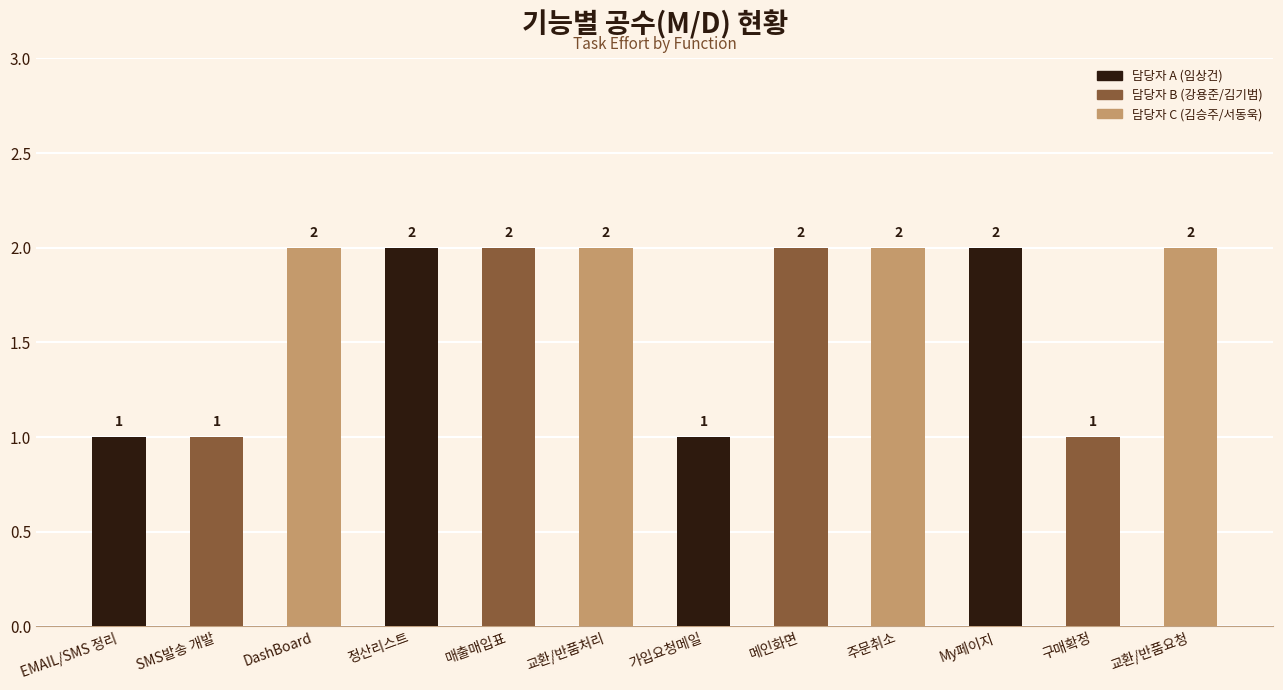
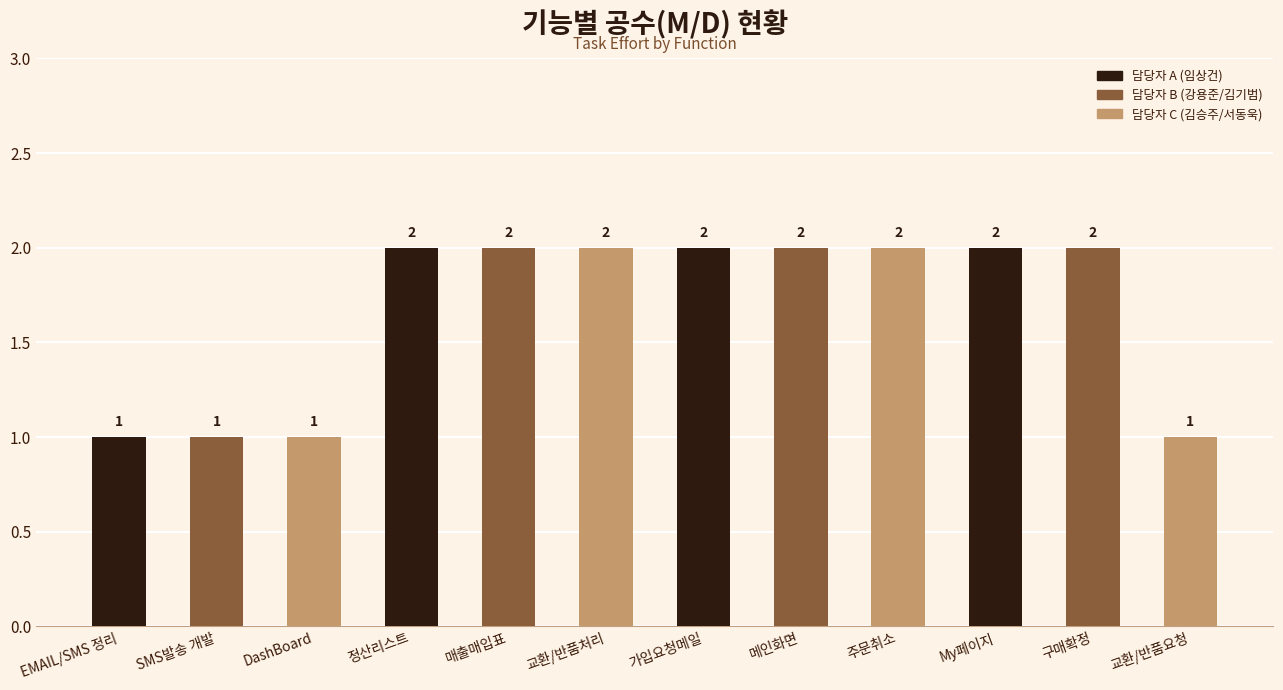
  {
    "EMAIL/SMS 정리": 1,
    "SMS발송 개발": 1,
-   "DashBoard": 2,
+   "DashBoard": 1,
    "정산리스트": 2,
    "매출매입표": 2,
    "교환/반품처리": 2,
-   "가입요청메일": 1,
+   "가입요청메일": 2,
    "메인화면": 2,
    "주문취소": 2,
    "My페이지": 2,
-   "구매확정": 1,
-   "교환/반품요청": 2
+   "구매확정": 2,
+   "교환/반품요청": 1
  }
